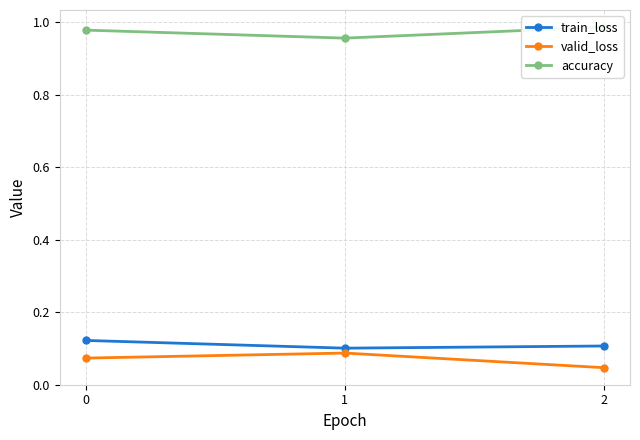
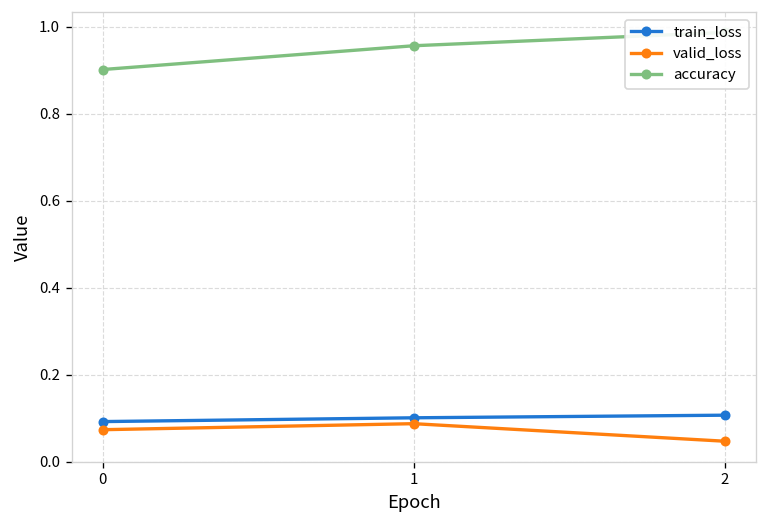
  {
    "train_loss": {
-     "0": 0.12,
+     "0": 0.09,
      "1": 0.10,
      "2": 0.11
    },
    "valid_loss": {
      "0": 0.07,
      "1": 0.09,
      "2": 0.05
    },
    "accuracy": {
-     "0": 0.98,
+     "0": 0.90,
      "1": 0.96
    }
  }
